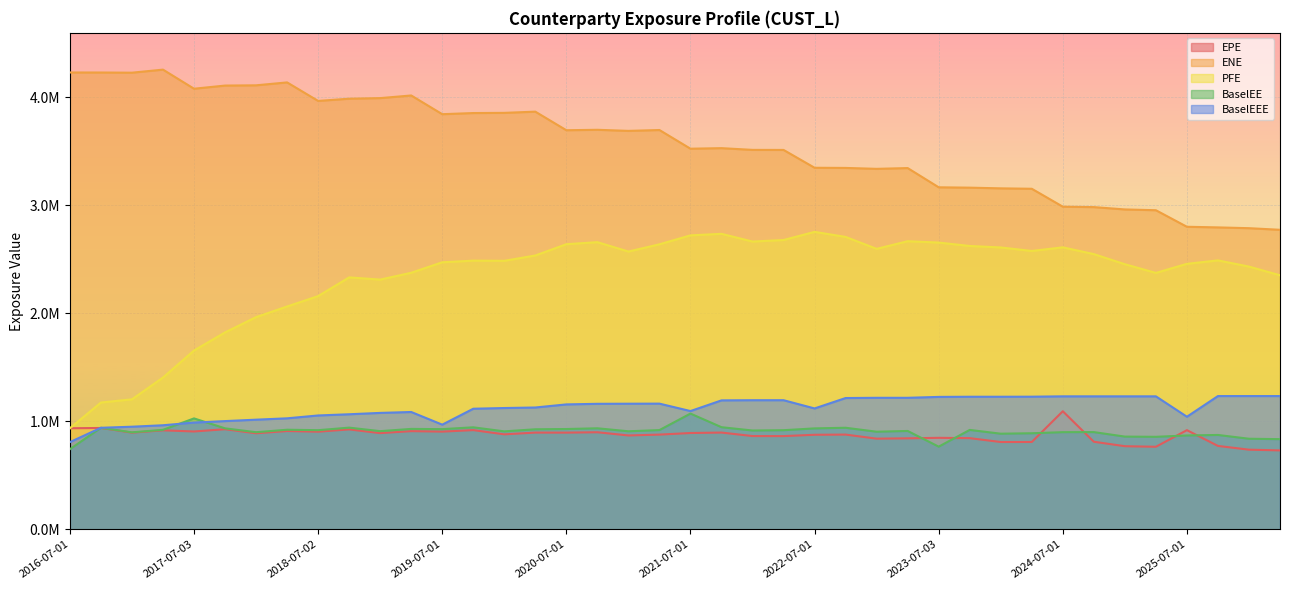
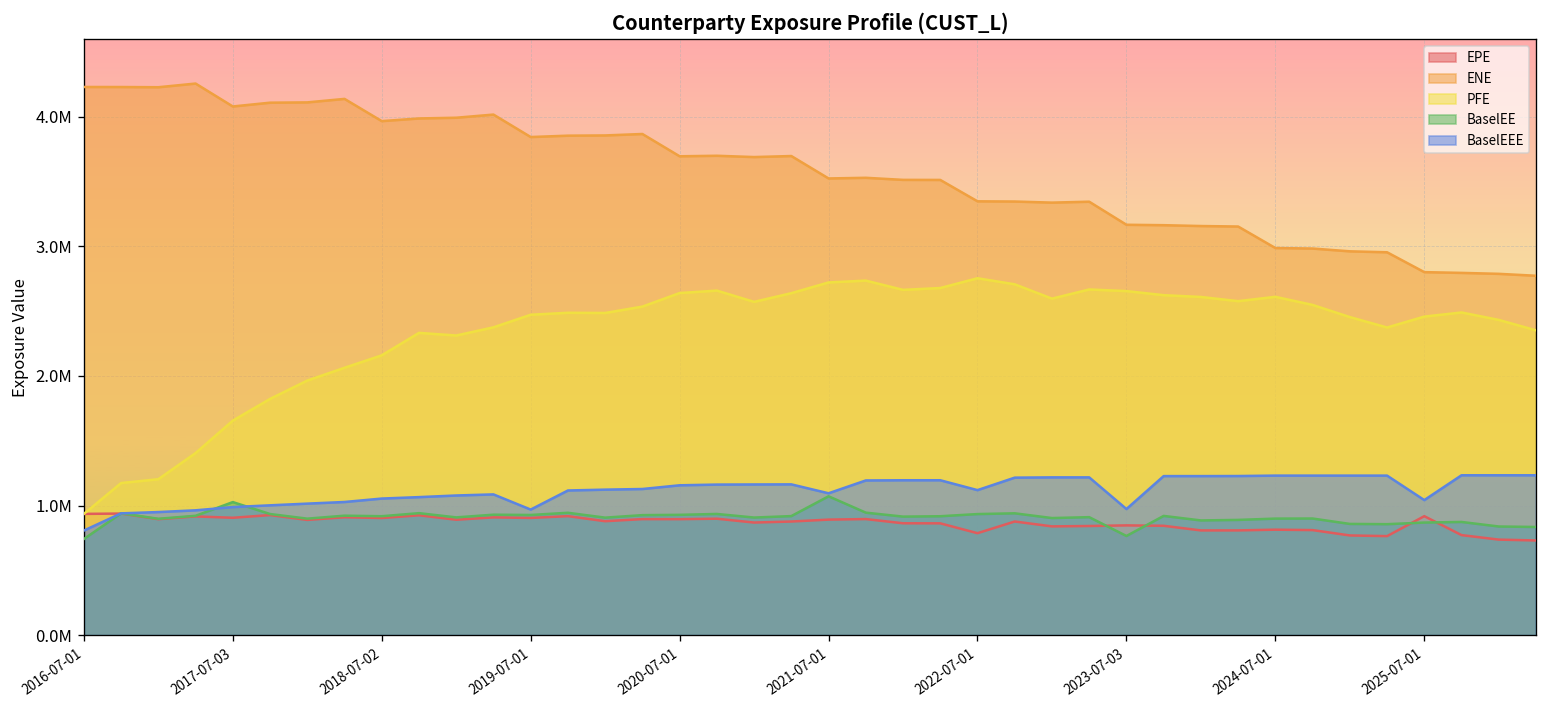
  {
    "EPE": {
      "2017-07-03": 910000,
      "2020-07-01": 900000,
      "2021-07-01": 890000,
-     "2022-07-01": 880000,
+     "2022-07-01": 790000,
      "2023-07-03": 850000,
-     "2024-07-01": 1090000,
+     "2024-07-01": 810000,
      "2025-07-01": 920000
    },
    "BaselEE": {
      "2016-07-01": 740000,
      "2017-07-03": 1030000,
      "2020-07-01": 930000,
      "2022-07-01": 930000,
      "2023-07-03": 770000,
      "2024-07-01": 900000,
      "2025-07-01": 870000
    },
    "BaselEEE": {
      "2016-07-01": 810000,
      "2017-07-03": 990000,
      "2018-07-02": 1050000,
      "2019-07-01": 970000,
      "2020-07-01": 1160000,
      "2022-07-01": 1120000,
-     "2023-07-03": 1230000,
+     "2023-07-03": 970000,
      "2024-07-01": 1230000,
      "2025-07-01": 1040000
    }
  }
